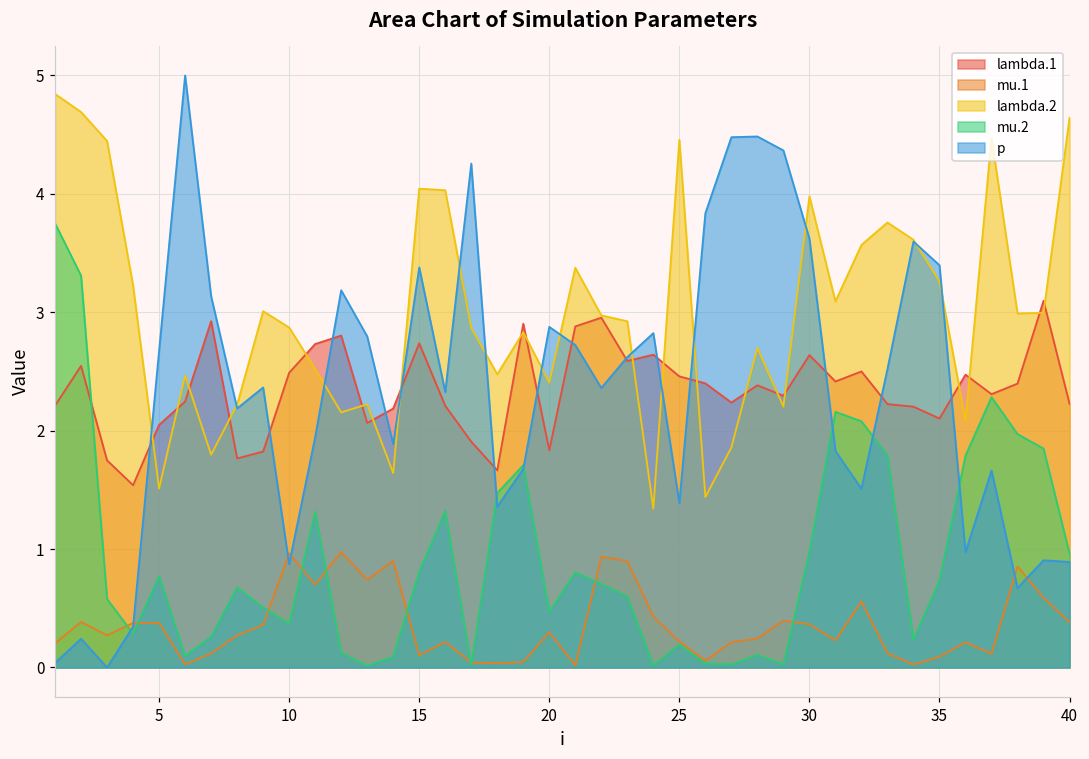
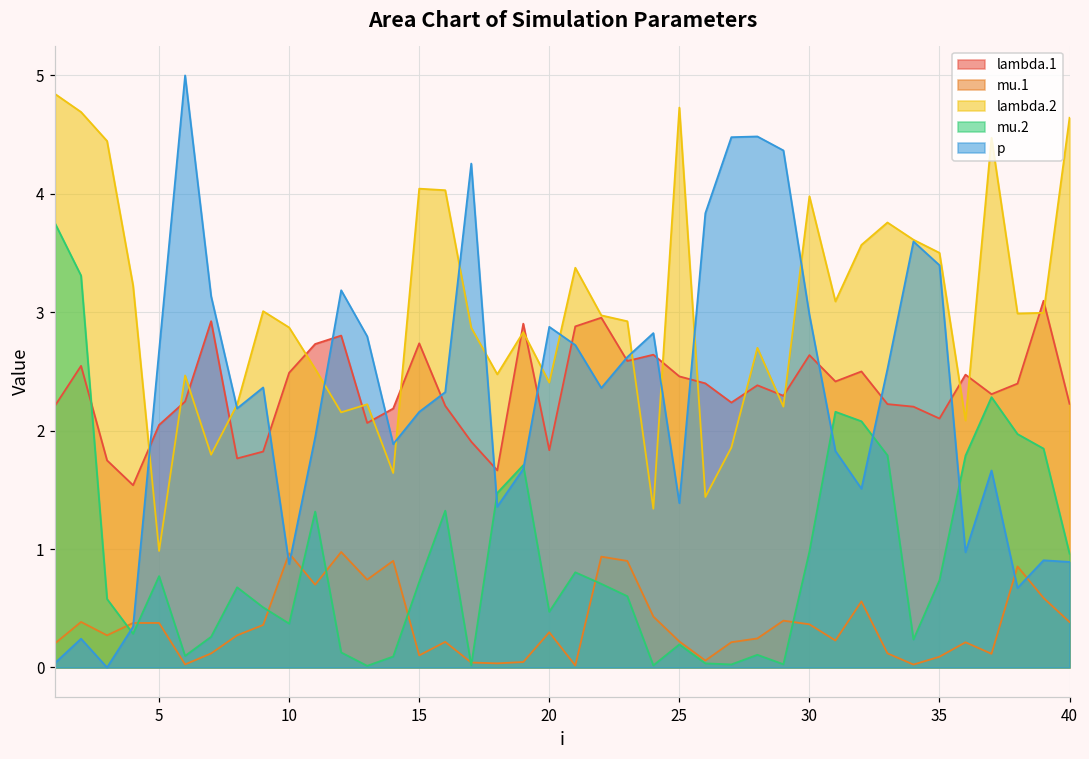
  {
    "lambda.2": {
-     "5": 1.51,
+     "5": 0.98,
      "10": 2.87,
      "15": 4.04,
      "20": 2.41,
-     "25": 4.46,
+     "25": 4.73,
      "30": 3.98,
-     "35": 3.26,
+     "35": 3.50,
      "40": 4.64
    },
    "mu.2": {
      "5": 0.77,
      "10": 0.37,
-     "15": 0.81,
+     "15": 0.72,
      "20": 0.47,
      "25": 0.19,
      "30": 0.98,
      "35": 0.74,
      "40": 0.96
    },
    "p": {
      "5": 2.67,
      "10": 0.87,
-     "15": 3.38,
+     "15": 2.16,
      "20": 2.88,
      "25": 1.39,
-     "30": 3.62,
+     "30": 2.98,
      "35": 3.40,
      "40": 0.89
    }
  }
